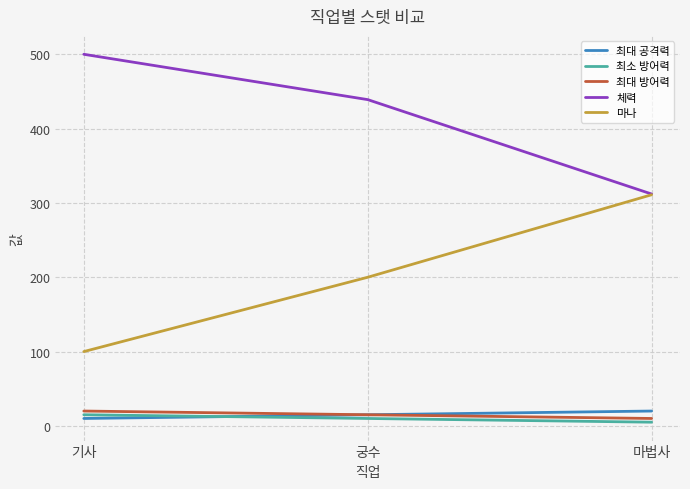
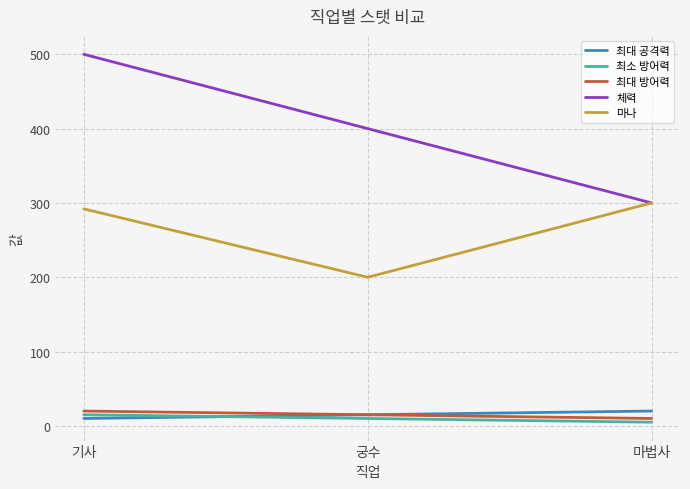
  {
    "최대 방어력": {
      "기사": 20,
      "마법사": 10
    },
    "체력": {
      "기사": 500,
-     "궁수": 440,
-     "마법사": 310
+     "궁수": 400,
+     "마법사": 300
    },
    "마나": {
-     "기사": 100,
+     "기사": 290,
      "궁수": 200,
-     "마법사": 310
+     "마법사": 300
    }
  }
